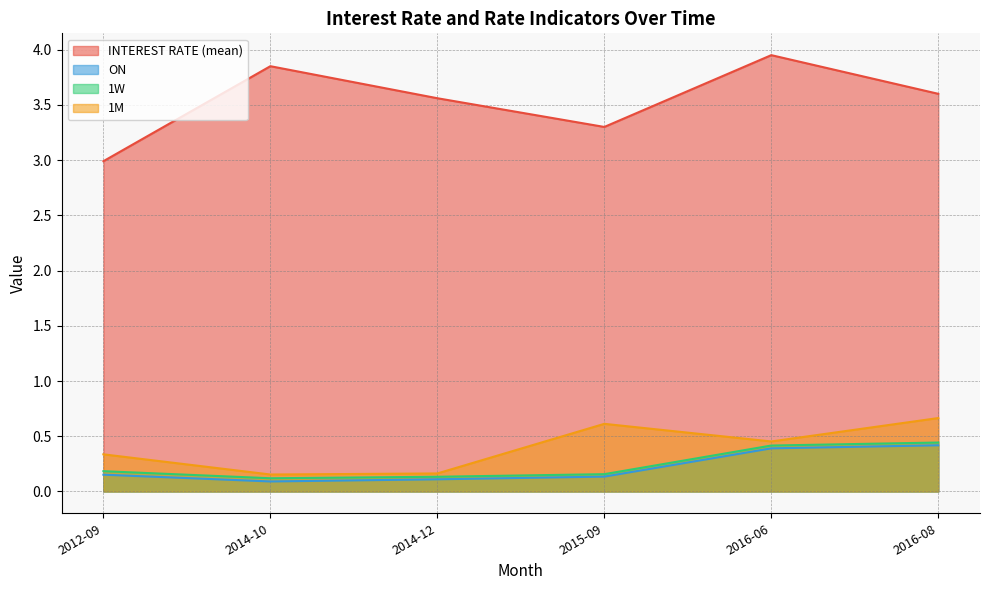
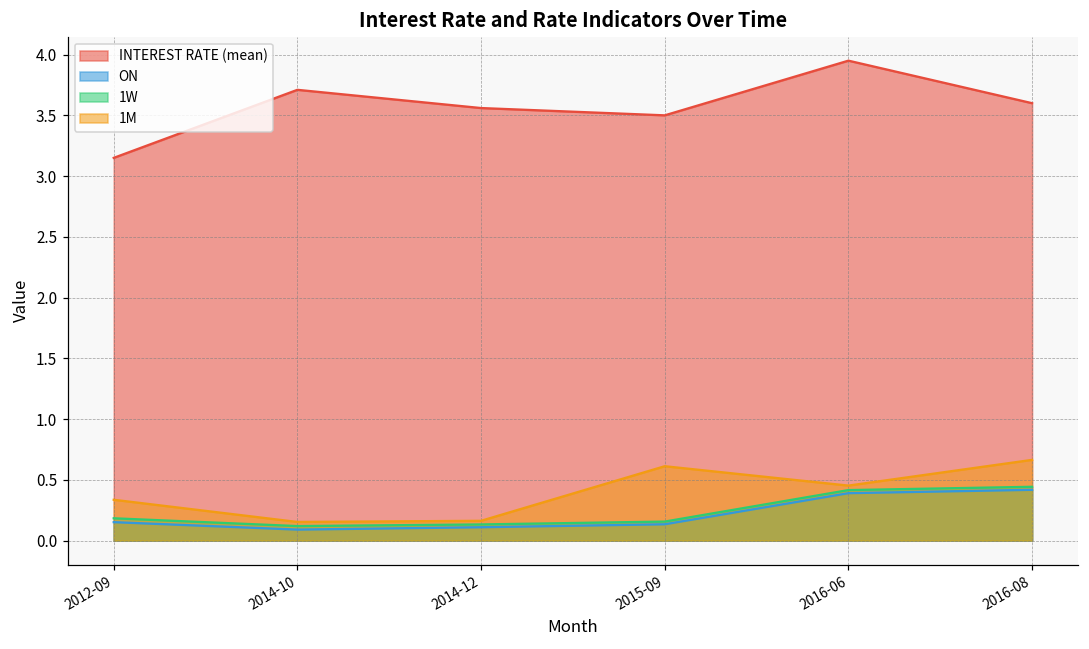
  {
    "INTEREST RATE (mean)": {
-     "2012-09": 2.99,
-     "2014-10": 3.85,
+     "2012-09": 3.15,
+     "2014-10": 3.71,
      "2014-12": 3.56,
-     "2015-09": 3.3,
+     "2015-09": 3.5,
      "2016-06": 3.95,
      "2016-08": 3.60
    },
    "ON": {
      "2012-09": 0.15,
      "2014-10": 0.09,
      "2016-06": 0.39,
      "2016-08": 0.42
    },
    "1W": {
      "2012-09": 0.18,
      "2014-10": 0.12,
      "2016-06": 0.42,
      "2016-08": 0.44
    },
    "1M": {
      "2012-09": 0.34,
      "2014-10": 0.15,
      "2014-12": 0.16,
      "2015-09": 0.61,
      "2016-06": 0.45,
      "2016-08": 0.66
    }
  }
